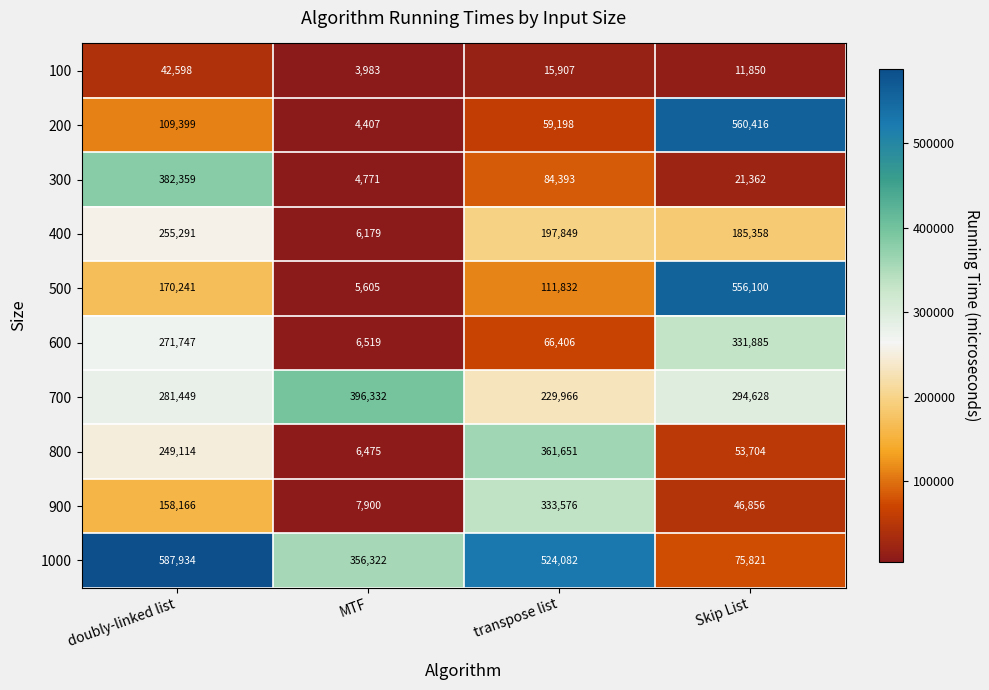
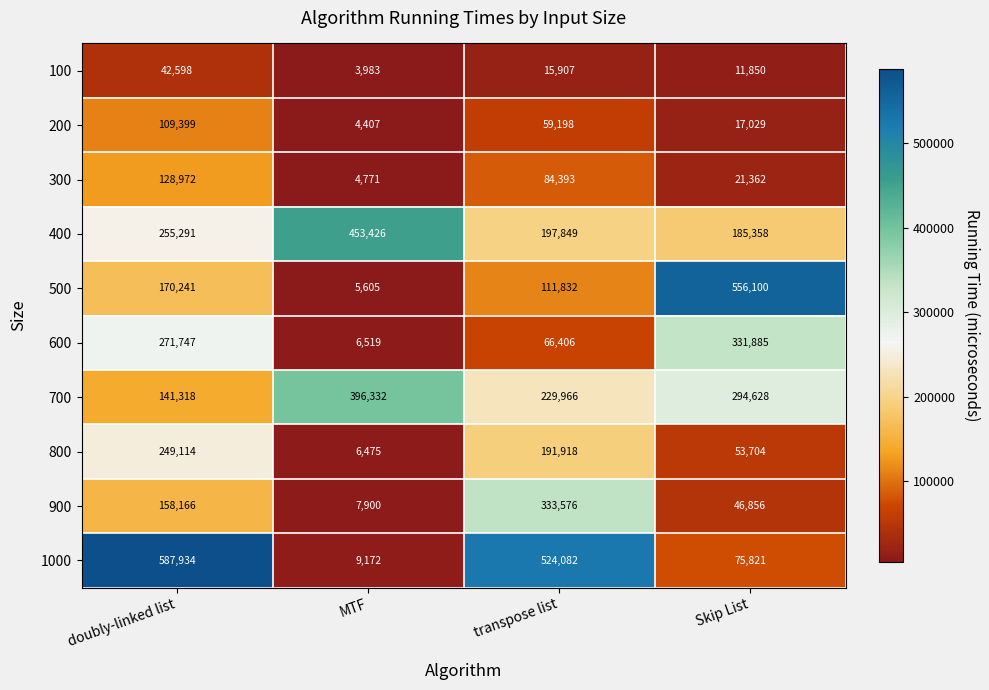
  {
    "100": {
      "doubly-linked list": "42,598",
      "MTF": "3,983",
      "transpose list": "15,907",
      "Skip List": "11,850"
    },
    "200": {
      "doubly-linked list": "109,399",
      "MTF": "4,407",
      "transpose list": "59,198",
-     "Skip List": "560,416"
+     "Skip List": "17,029"
    },
    "300": {
-     "doubly-linked list": "382,359",
+     "doubly-linked list": "128,972",
      "MTF": "4,771",
      "transpose list": "84,393",
      "Skip List": "21,362"
    },
    "400": {
      "doubly-linked list": "255,291",
-     "MTF": "6,179",
+     "MTF": "453,426",
      "transpose list": "197,849",
      "Skip List": "185,358"
    },
    "500": {
      "doubly-linked list": "170,241",
      "MTF": "5,605",
      "transpose list": "111,832",
      "Skip List": "556,100"
    },
    "600": {
      "doubly-linked list": "271,747",
      "MTF": "6,519",
      "transpose list": "66,406",
      "Skip List": "331,885"
    },
    "700": {
-     "doubly-linked list": "281,449",
+     "doubly-linked list": "141,318",
      "MTF": "396,332",
      "transpose list": "229,966",
      "Skip List": "294,628"
    },
    "800": {
      "doubly-linked list": "249,114",
      "MTF": "6,475",
-     "transpose list": "361,651",
+     "transpose list": "191,918",
      "Skip List": "53,704"
    },
    "900": {
      "doubly-linked list": "158,166",
      "MTF": "7,900",
      "transpose list": "333,576",
      "Skip List": "46,856"
    },
    "1000": {
      "doubly-linked list": "587,934",
-     "MTF": "356,322",
+     "MTF": "9,172",
      "transpose list": "524,082",
      "Skip List": "75,821"
    }
  }
